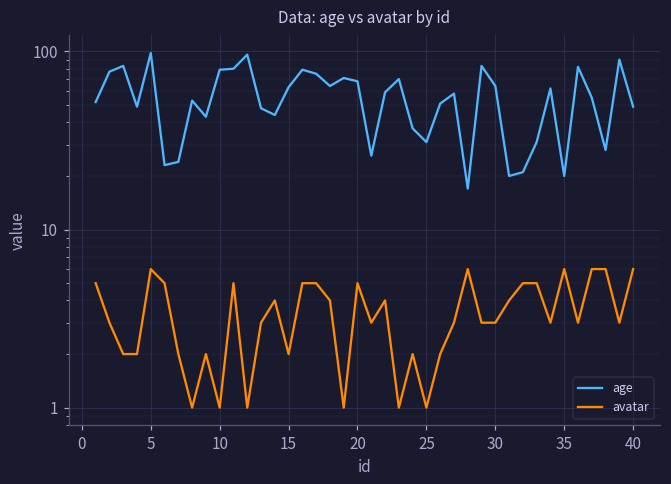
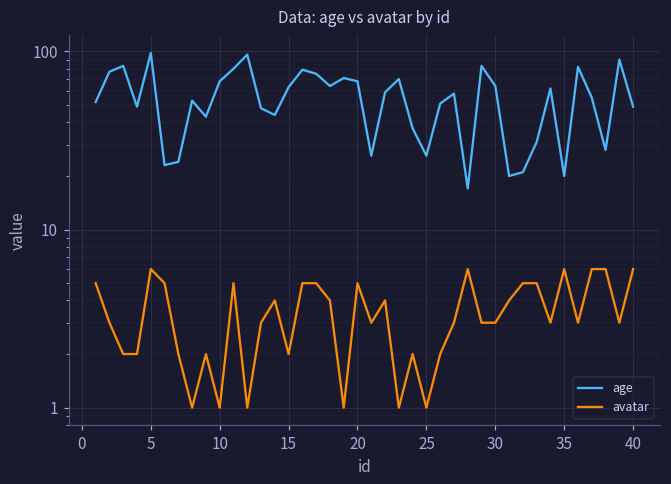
  {
    "age": {
      "5": 100,
-     "10": 80,
+     "10": 68,
      "15": 63,
      "20": 68,
-     "25": 31,
+     "25": 26,
      "30": 64,
      "35": 20,
      "40": 49
    },
    "avatar": {
      "5": 6,
      "10": 1,
      "15": 2,
      "20": 5,
      "25": 1,
      "30": 3,
      "35": 6,
      "40": 6
    }
  }
